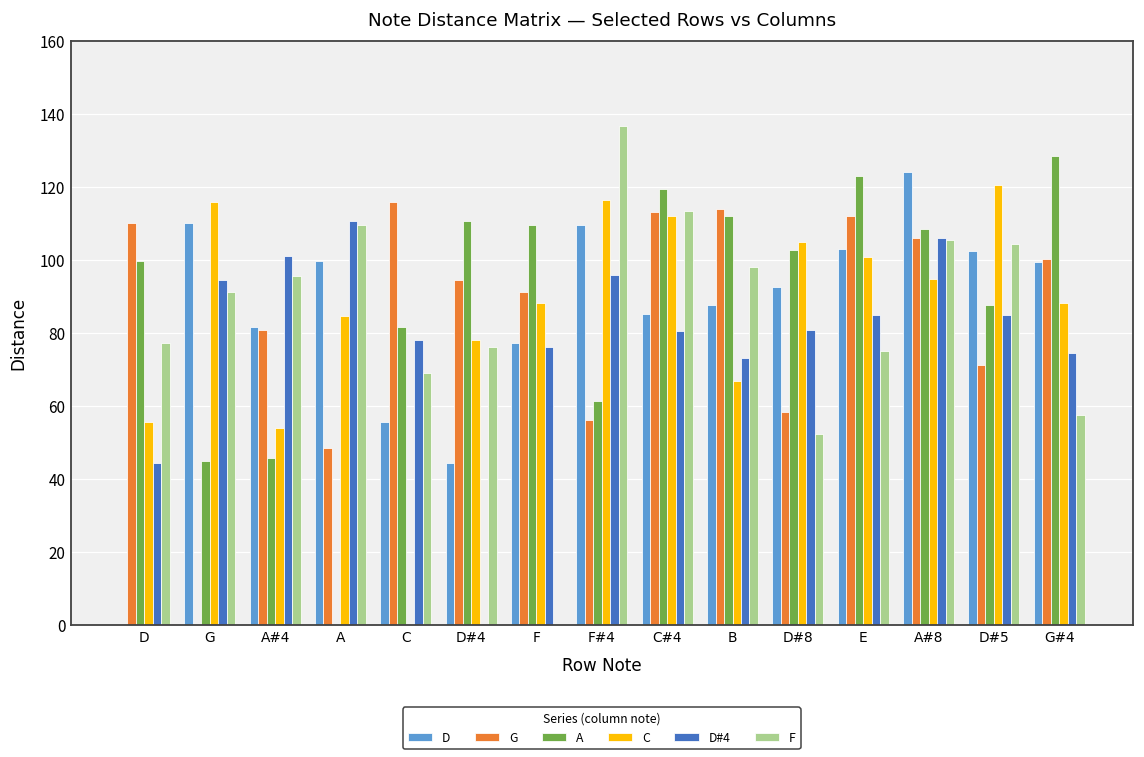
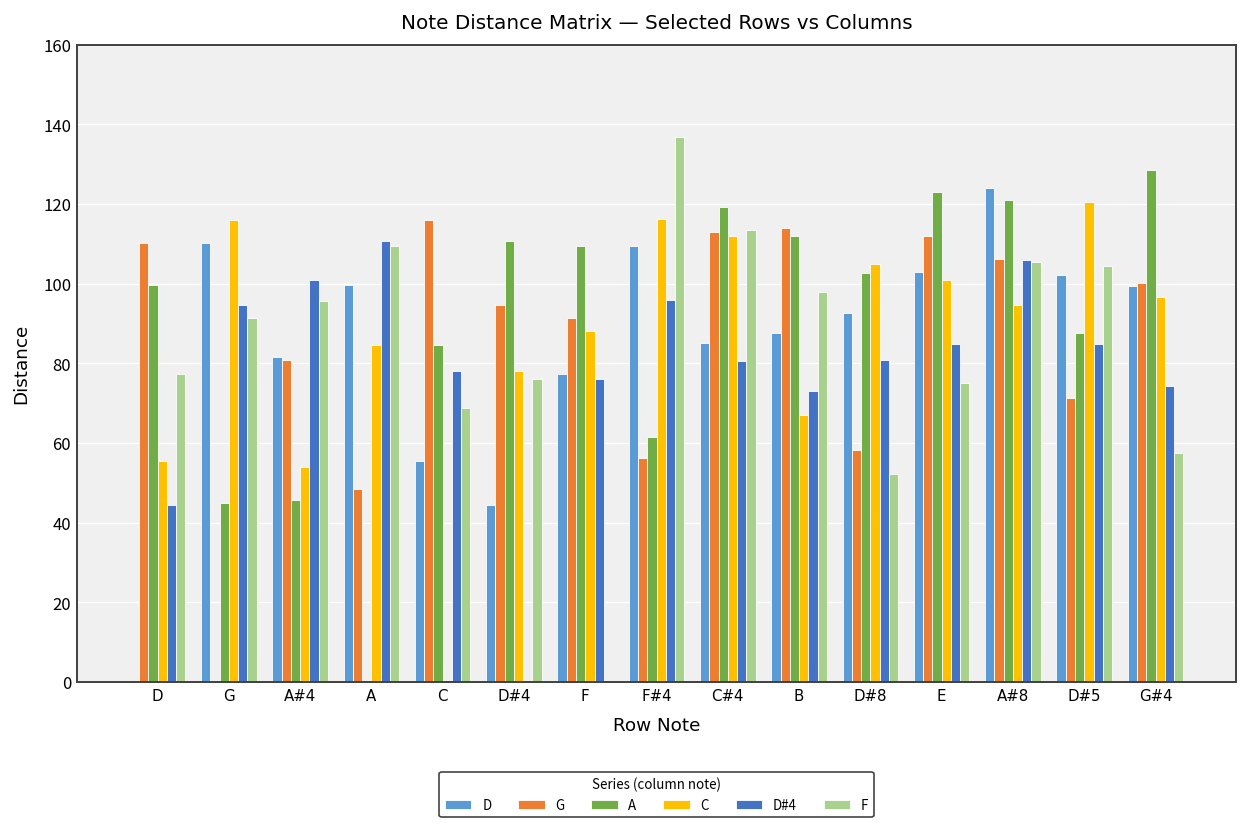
  {
    "G": {
      "D": 110,
      "G": 0,
      "A#4": 81,
      "A": 49,
      "C": 116,
      "D#4": 95,
      "F": 91,
      "F#4": 56,
      "C#4": 113,
      "B": 114,
      "D#8": 58,
      "E": 112,
      "A#8": 106,
      "D#5": 71,
      "G#4": 100
    },
    "A": {
      "D": 100,
      "G": 45,
      "A#4": 46,
-     "C": 82,
+     "C": 85,
      "D#4": 111,
      "F": 109,
      "F#4": 61,
      "C#4": 119,
      "B": 112,
      "D#8": 103,
      "E": 123,
-     "A#8": 108,
+     "A#8": 121,
      "D#5": 88,
      "G#4": 128
    },
    "C": {
      "D": 55,
      "G": 116,
      "A#4": 54,
      "A": 85,
      "C": 0,
      "D#4": 78,
      "F": 88,
      "F#4": 116,
      "C#4": 112,
      "B": 67,
      "D#8": 105,
      "E": 101,
      "A#8": 95,
      "D#5": 121,
-     "G#4": 88
+     "G#4": 97
    },
    "F": {
      "D": 77,
      "G": 91,
      "A#4": 96,
      "A": 109,
      "C": 69,
      "D#4": 76,
      "F": 0,
      "F#4": 137,
      "C#4": 113,
      "B": 98,
      "D#8": 52,
      "E": 75,
      "A#8": 106,
      "D#5": 104,
      "G#4": 58
    }
  }
